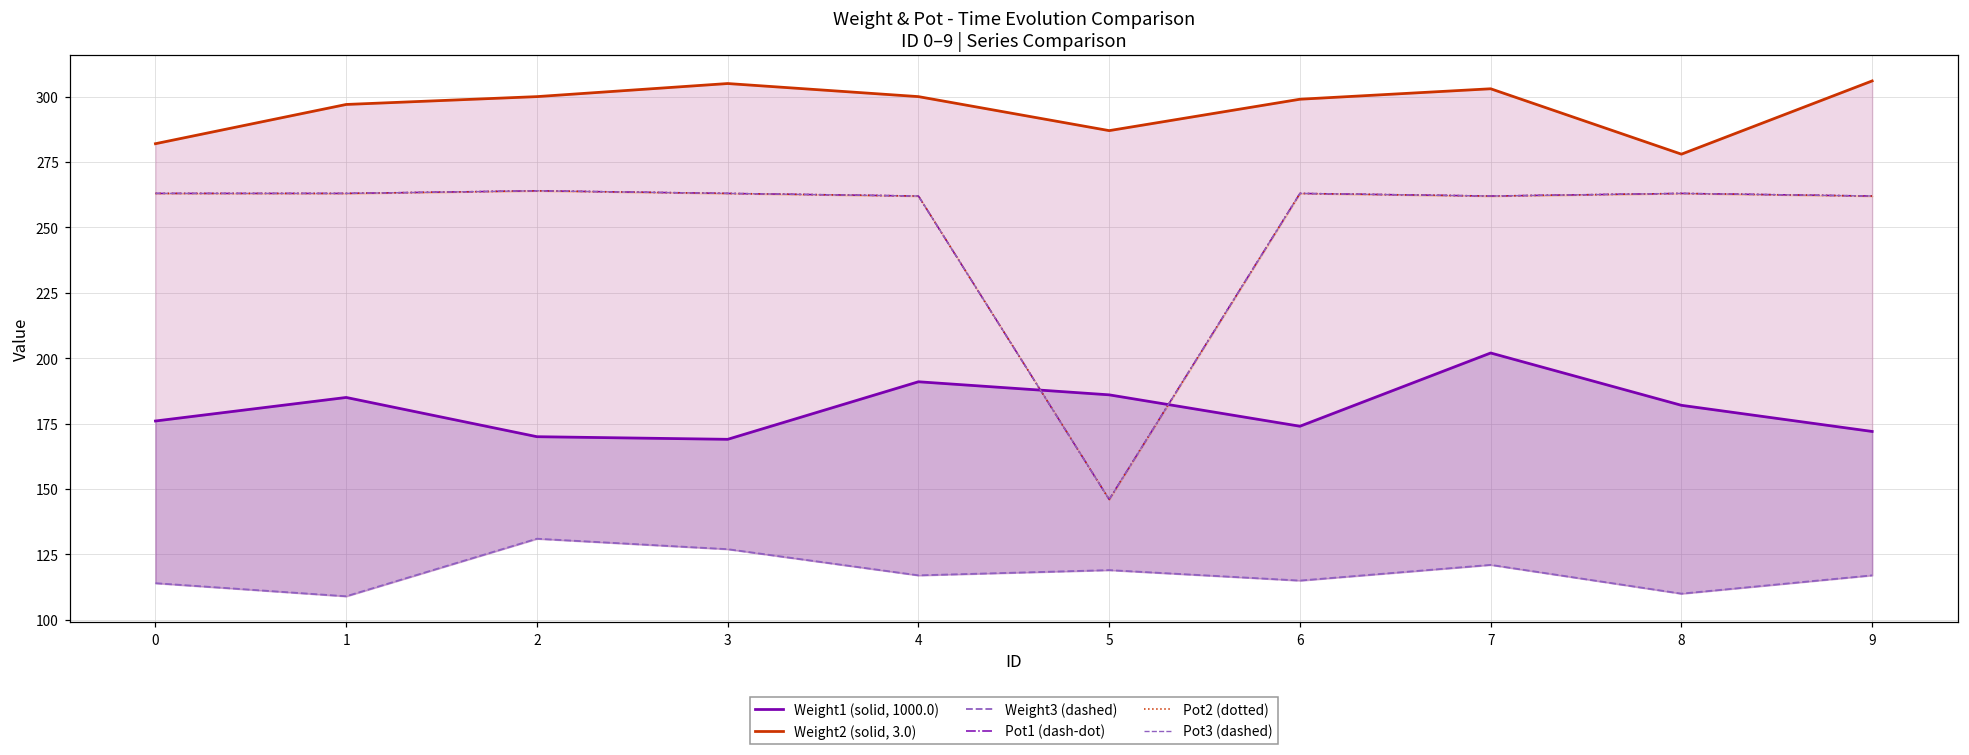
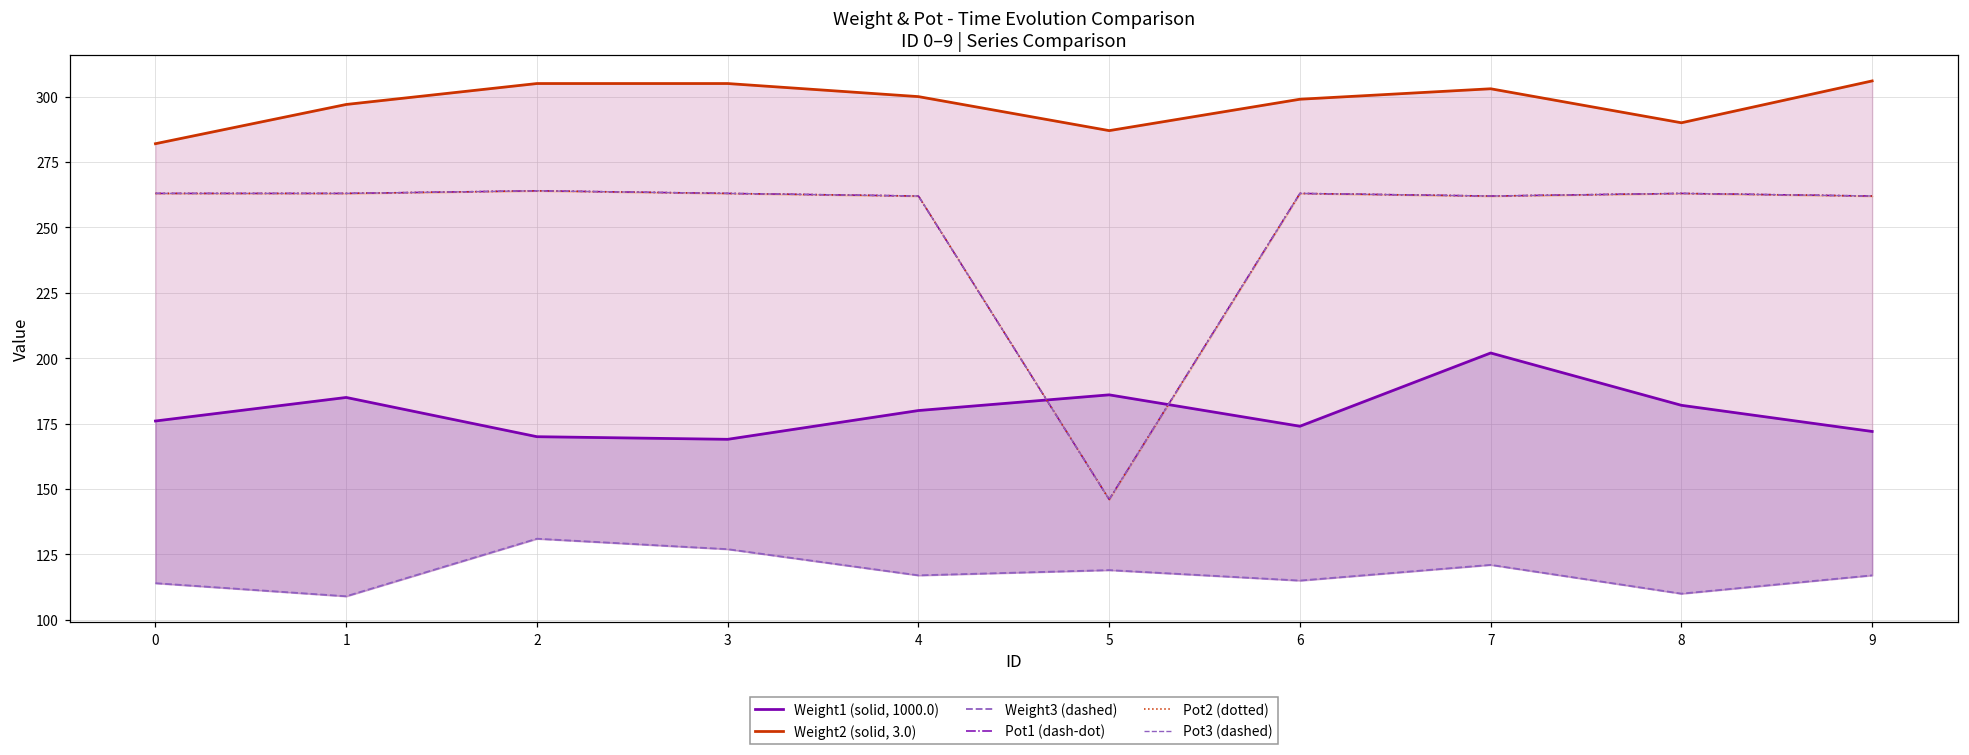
  {
    "Weight1 (solid, 1000.0)": {
      "0": 176,
      "1": 185,
      "2": 170,
      "3": 169,
-     "4": 191,
+     "4": 180,
      "5": 186,
      "6": 174,
      "7": 202,
      "8": 182,
      "9": 172
    },
    "Weight2 (solid, 3.0)": {
      "0": 282,
      "1": 297,
-     "2": 300,
+     "2": 305,
      "3": 305,
      "4": 300,
      "5": 287,
      "6": 299,
      "7": 303,
-     "8": 278,
+     "8": 290,
      "9": 306
    }
  }
